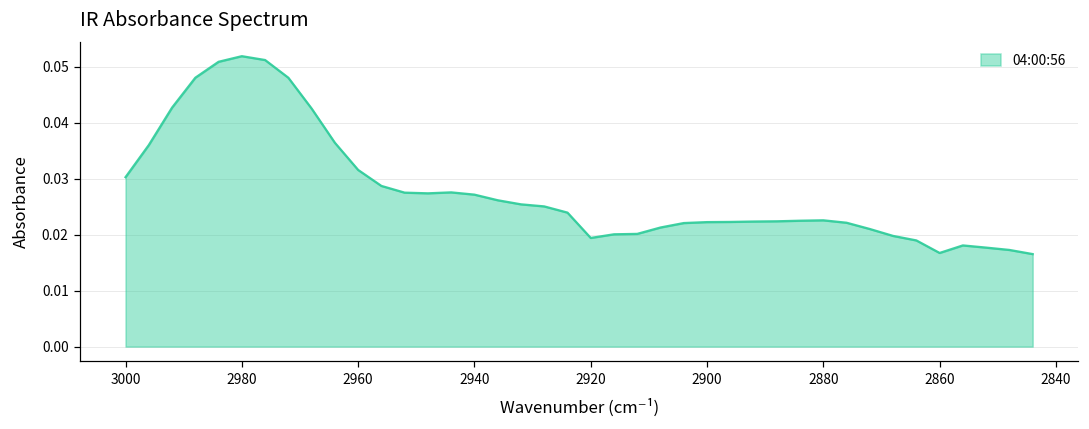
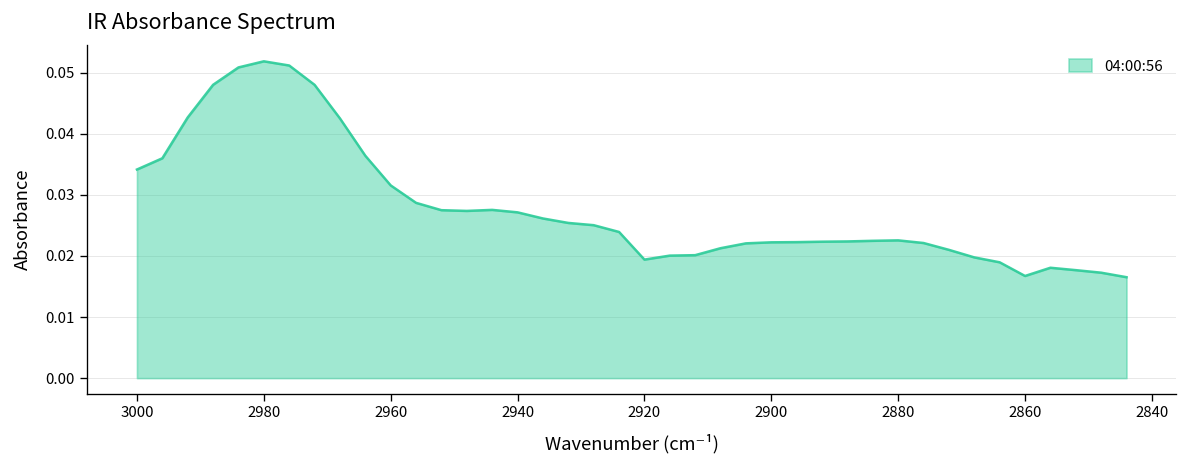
  {
-   "3000": 0.030,
+   "3000": 0.034,
    "2980": 0.052,
    "2960": 0.032,
    "2940": 0.027,
    "2920": 0.019,
    "2900": 0.022,
    "2880": 0.023,
    "2860": 0.017
  }
